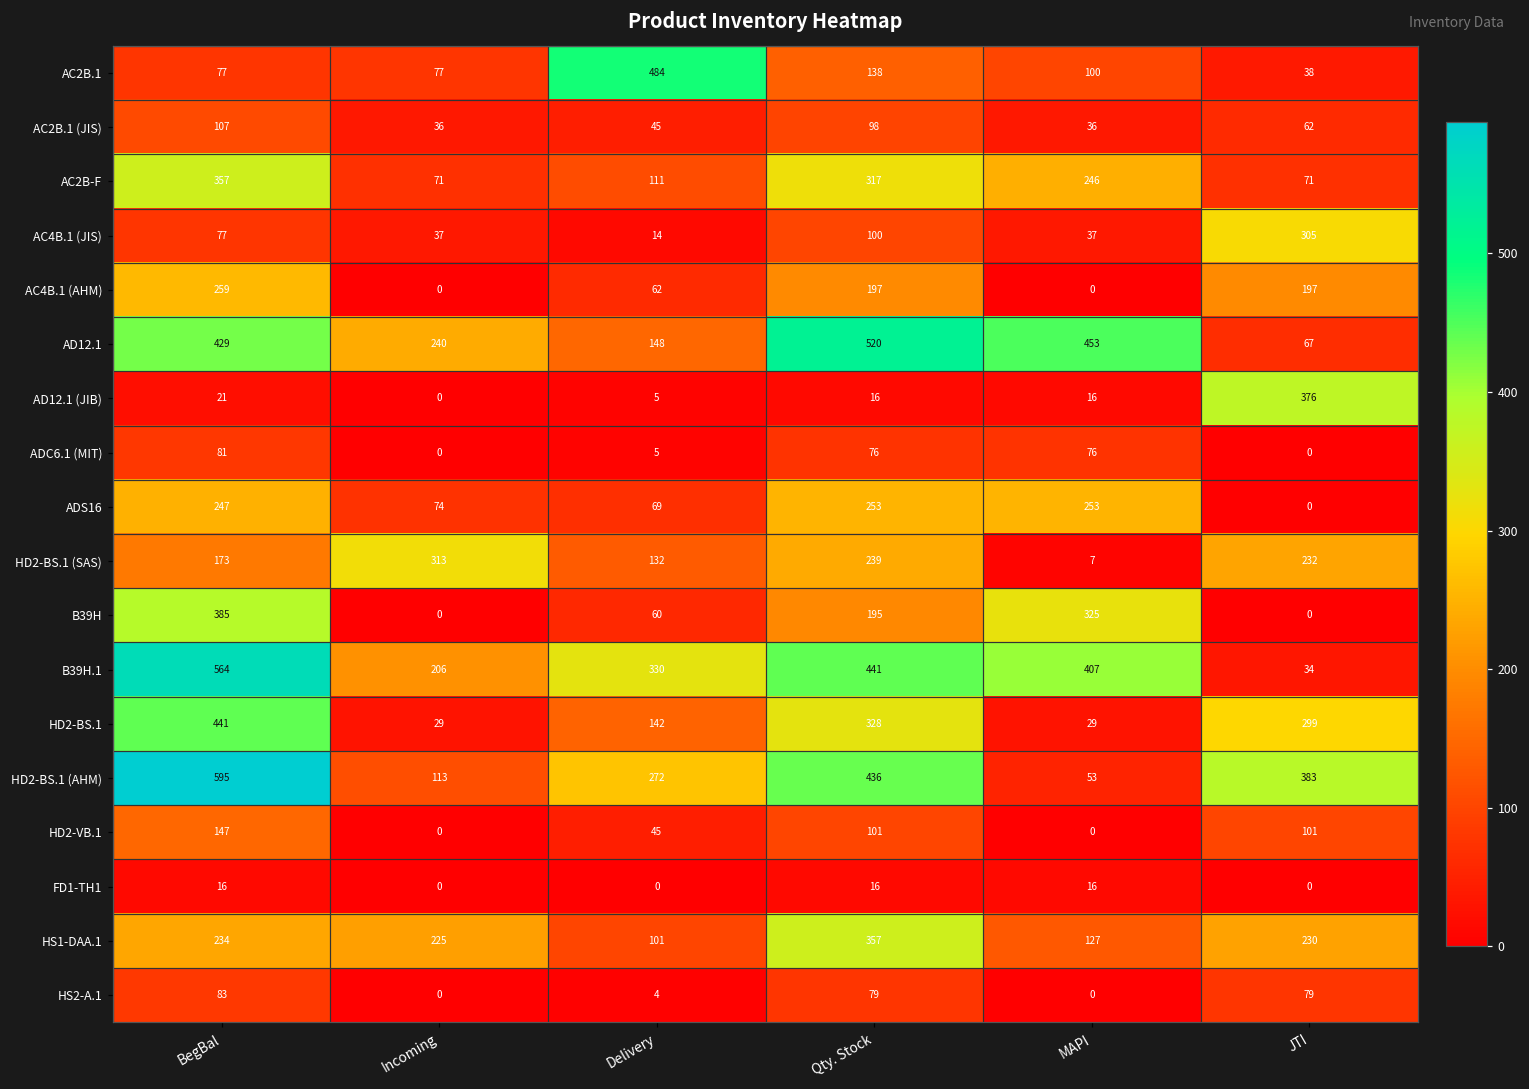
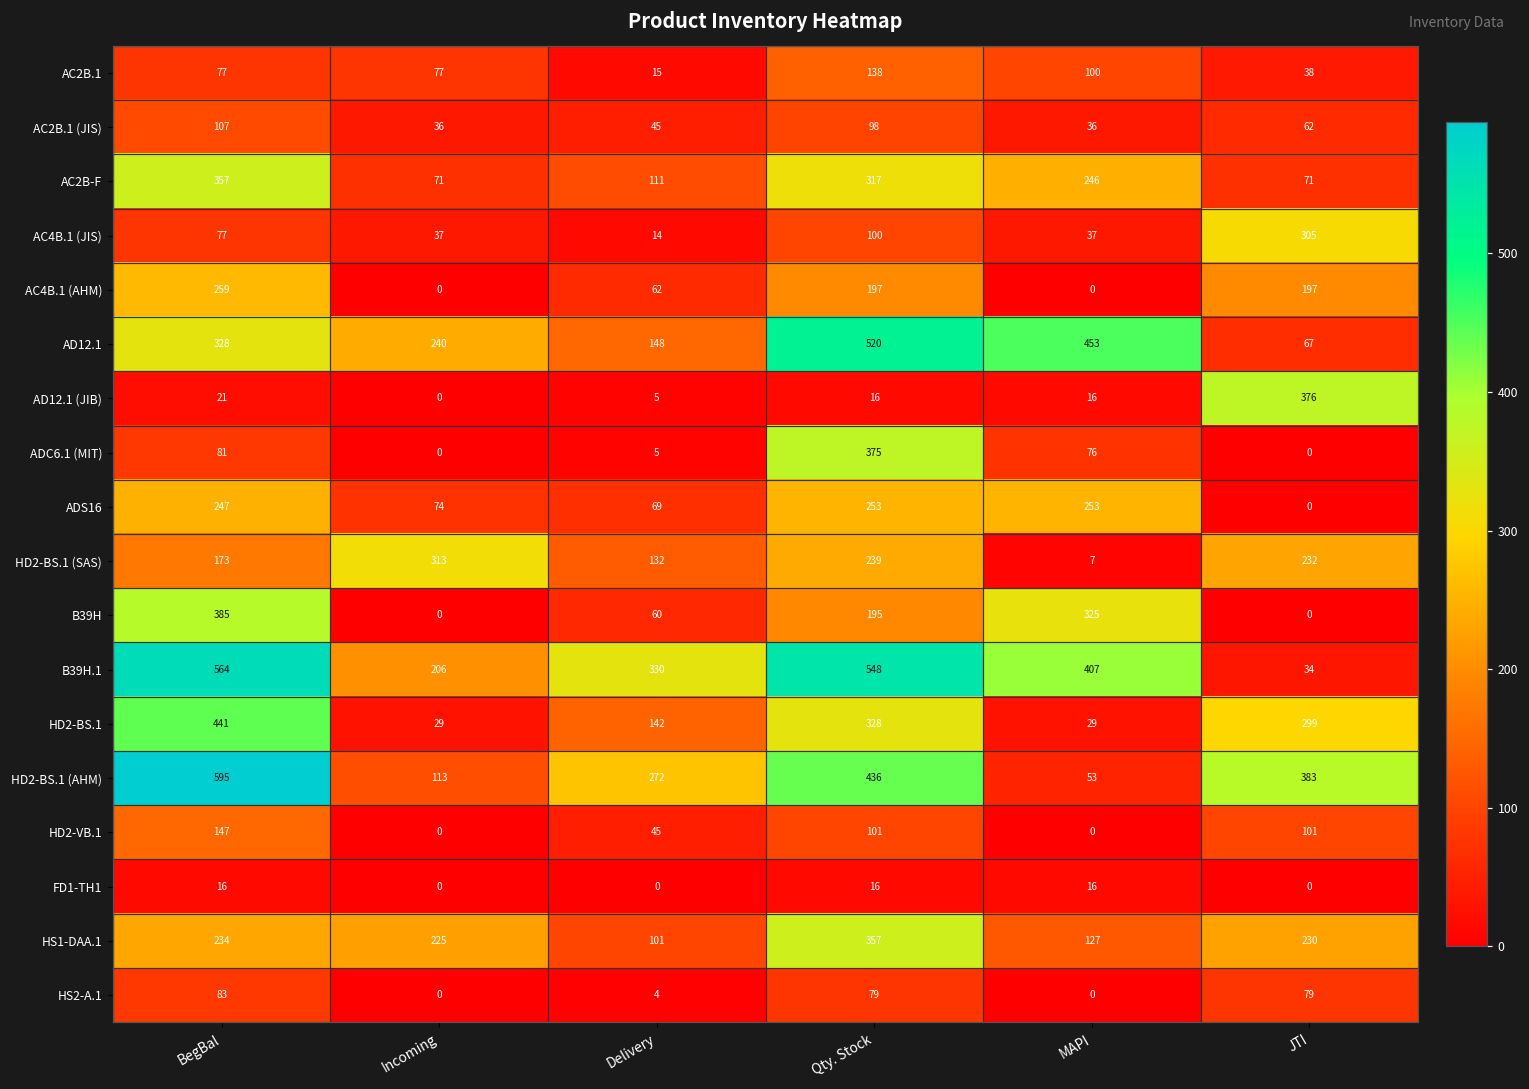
  {
    "AC2B.1": {
      "BegBal": 77,
      "Incoming": 77,
-     "Delivery": 484,
+     "Delivery": 15,
      "Qty. Stock": 138,
      "MAPI": 100,
      "JTI": 38
    },
    "AC2B.1 (JIS)": {
      "BegBal": 107,
      "Incoming": 36,
      "Delivery": 45,
      "Qty. Stock": 98,
      "MAPI": 36,
      "JTI": 62
    },
    "AC2B-F": {
      "BegBal": 357,
      "Incoming": 71,
      "Delivery": 111,
      "Qty. Stock": 317,
      "MAPI": 246,
      "JTI": 71
    },
    "AC4B.1 (JIS)": {
      "BegBal": 77,
      "Incoming": 37,
      "Delivery": 14,
      "Qty. Stock": 100,
      "MAPI": 37,
      "JTI": 305
    },
    "AC4B.1 (AHM)": {
      "BegBal": 259,
      "Incoming": 0,
      "Delivery": 62,
      "Qty. Stock": 197,
      "MAPI": 0,
      "JTI": 197
    },
    "AD12.1": {
-     "BegBal": 429,
+     "BegBal": 328,
      "Incoming": 240,
      "Delivery": 148,
      "Qty. Stock": 520,
      "MAPI": 453,
      "JTI": 67
    },
    "AD12.1 (JIB)": {
      "BegBal": 21,
      "Incoming": 0,
      "Delivery": 5,
      "Qty. Stock": 16,
      "MAPI": 16,
      "JTI": 376
    },
    "ADC6.1 (MIT)": {
      "BegBal": 81,
      "Incoming": 0,
      "Delivery": 5,
-     "Qty. Stock": 76,
+     "Qty. Stock": 375,
      "MAPI": 76,
      "JTI": 0
    },
    "ADS16": {
      "BegBal": 247,
      "Incoming": 74,
      "Delivery": 69,
      "Qty. Stock": 253,
      "MAPI": 253,
      "JTI": 0
    },
    "HD2-BS.1 (SAS)": {
      "BegBal": 173,
      "Incoming": 313,
      "Delivery": 132,
      "Qty. Stock": 239,
      "MAPI": 7,
      "JTI": 232
    },
    "B39H": {
      "BegBal": 385,
      "Incoming": 0,
      "Delivery": 60,
      "Qty. Stock": 195,
      "MAPI": 325,
      "JTI": 0
    },
    "B39H.1": {
      "BegBal": 564,
      "Incoming": 206,
      "Delivery": 330,
-     "Qty. Stock": 441,
+     "Qty. Stock": 548,
      "MAPI": 407,
      "JTI": 34
    },
    "HD2-BS.1": {
      "BegBal": 441,
      "Incoming": 29,
      "Delivery": 142,
      "Qty. Stock": 328,
      "MAPI": 29,
      "JTI": 299
    },
    "HD2-BS.1 (AHM)": {
      "BegBal": 595,
      "Incoming": 113,
      "Delivery": 272,
      "Qty. Stock": 436,
      "MAPI": 53,
      "JTI": 383
    },
    "HD2-VB.1": {
      "BegBal": 147,
      "Incoming": 0,
      "Delivery": 45,
      "Qty. Stock": 101,
      "MAPI": 0,
      "JTI": 101
    },
    "FD1-TH1": {
      "BegBal": 16,
      "Incoming": 0,
      "Delivery": 0,
      "Qty. Stock": 16,
      "MAPI": 16,
      "JTI": 0
    },
    "HS1-DAA.1": {
      "BegBal": 234,
      "Incoming": 225,
      "Delivery": 101,
      "Qty. Stock": 357,
      "MAPI": 127,
      "JTI": 230
    },
    "HS2-A.1": {
      "BegBal": 83,
      "Incoming": 0,
      "Delivery": 4,
      "Qty. Stock": 79,
      "MAPI": 0,
      "JTI": 79
    }
  }
